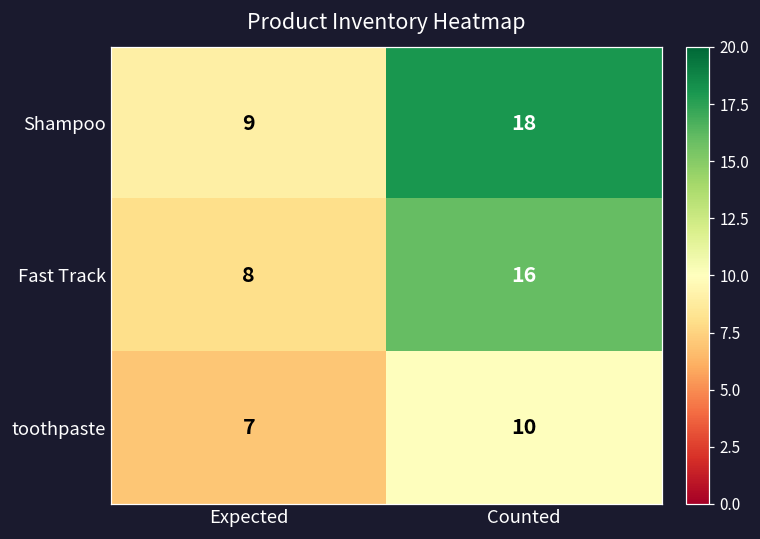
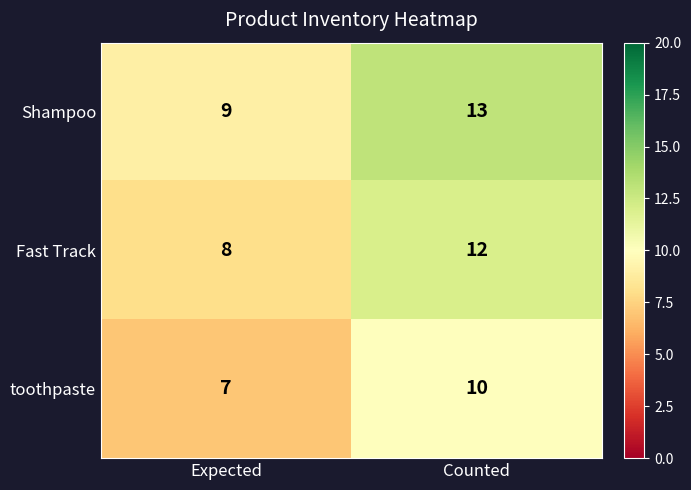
  {
    "Shampoo": {
      "Expected": 9,
-     "Counted": 18
+     "Counted": 13
    },
    "Fast Track": {
      "Expected": 8,
-     "Counted": 16
+     "Counted": 12
    },
    "toothpaste": {
      "Expected": 7,
      "Counted": 10
    }
  }
